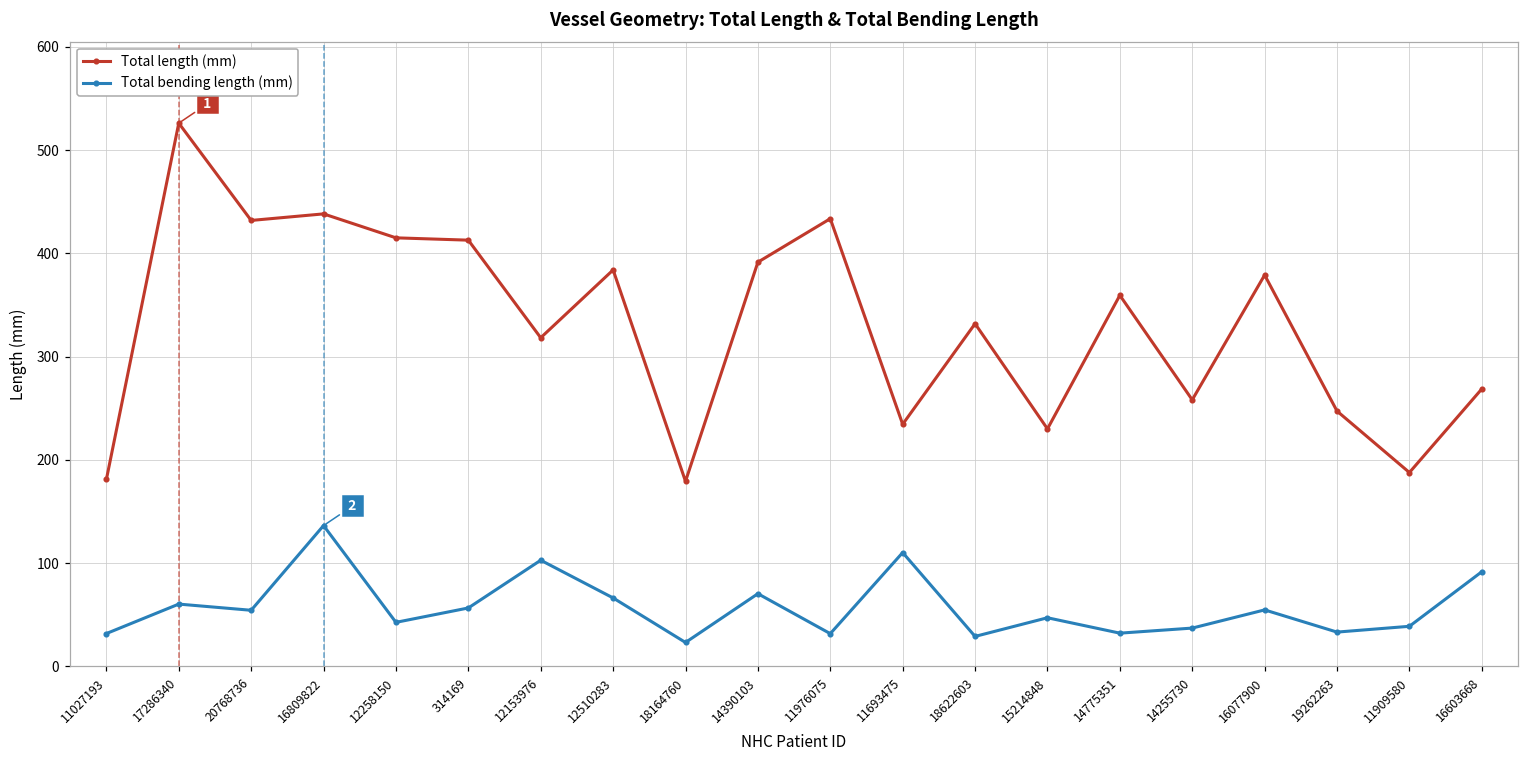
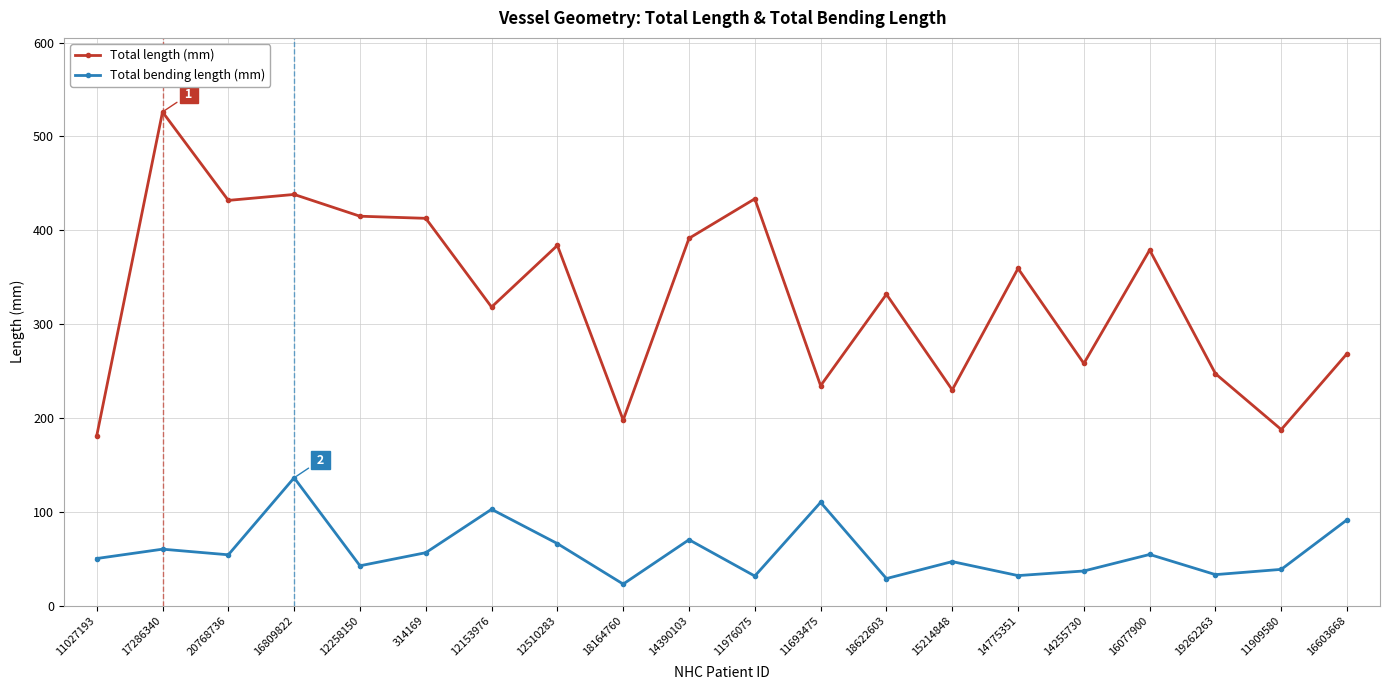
  {
    "Total length (mm)": {
      "11027193": 180,
      "17286340": 530,
      "20768736": 430,
      "16809822": 440,
      "12258150": 410,
      "314169": 410,
      "12153976": 320,
      "12510283": 380,
-     "18164760": 180,
+     "18164760": 200,
      "14390103": 390,
      "11976075": 430,
      "11693475": 230,
      "18622603": 330,
      "15214848": 230,
      "14775351": 360,
      "14255730": 260,
      "16077900": 380,
      "19262263": 250,
      "11909580": 190,
      "16603668": 270
    },
    "Total bending length (mm)": {
-     "11027193": 30,
+     "11027193": 50,
      "17286340": 60,
      "20768736": 50,
      "16809822": 140,
      "12258150": 40,
      "314169": 60,
      "12153976": 100,
      "12510283": 70,
      "18164760": 20,
      "14390103": 70,
      "11976075": 30,
      "11693475": 110,
      "18622603": 30,
      "15214848": 50,
      "14775351": 30,
      "14255730": 40,
      "16077900": 50,
      "19262263": 30,
      "11909580": 40,
      "16603668": 90
    }
  }
